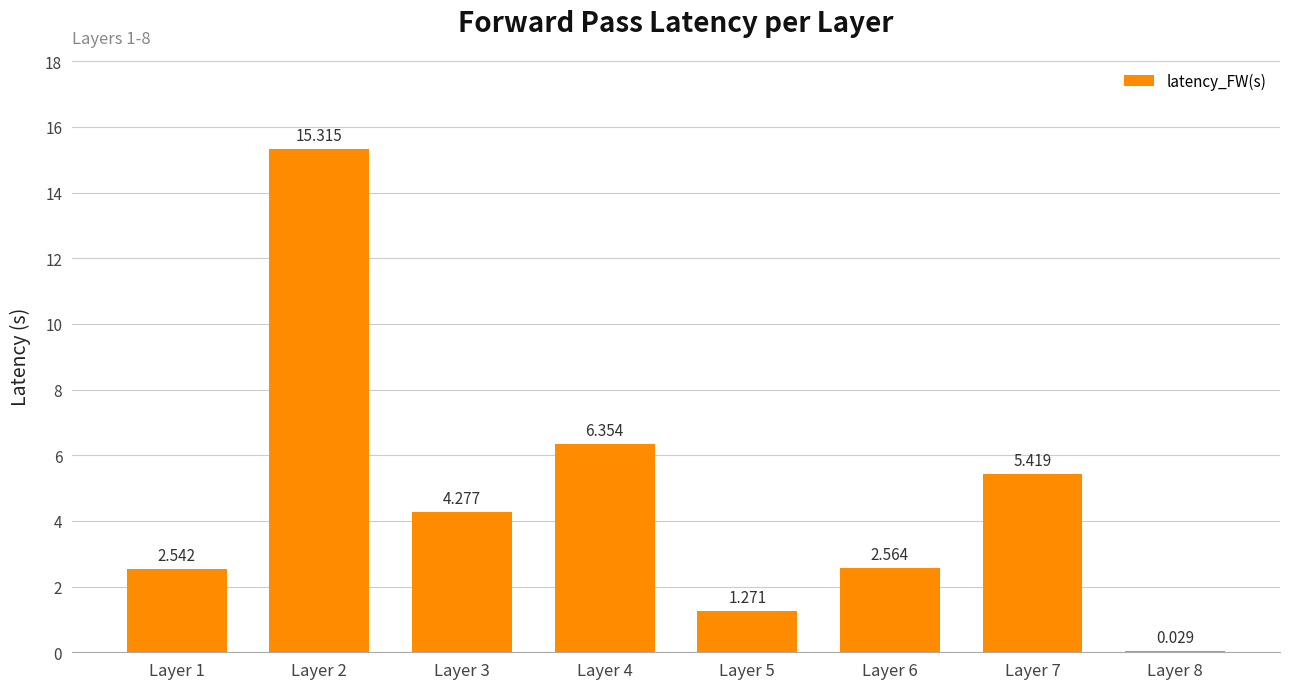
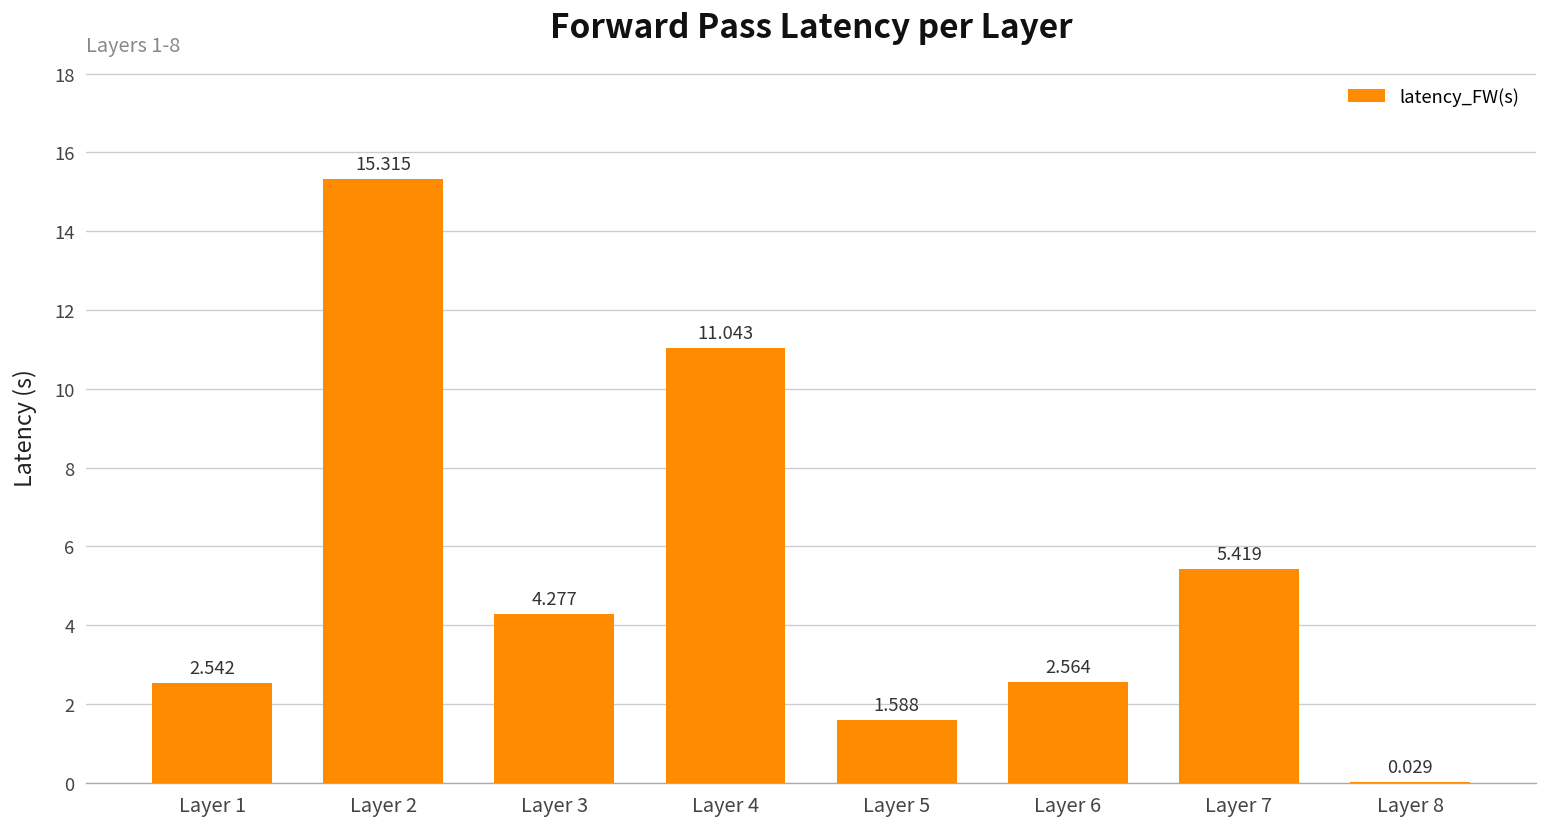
  {
    "Layer 1": 2.542,
    "Layer 2": 15.315,
    "Layer 3": 4.277,
-   "Layer 4": 6.354,
-   "Layer 5": 1.271,
+   "Layer 4": 11.043,
+   "Layer 5": 1.588,
    "Layer 6": 2.564,
    "Layer 7": 5.419,
    "Layer 8": 0.029
  }
